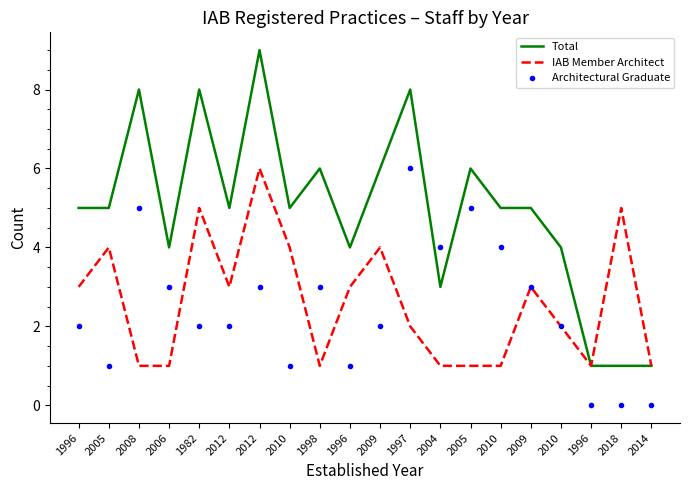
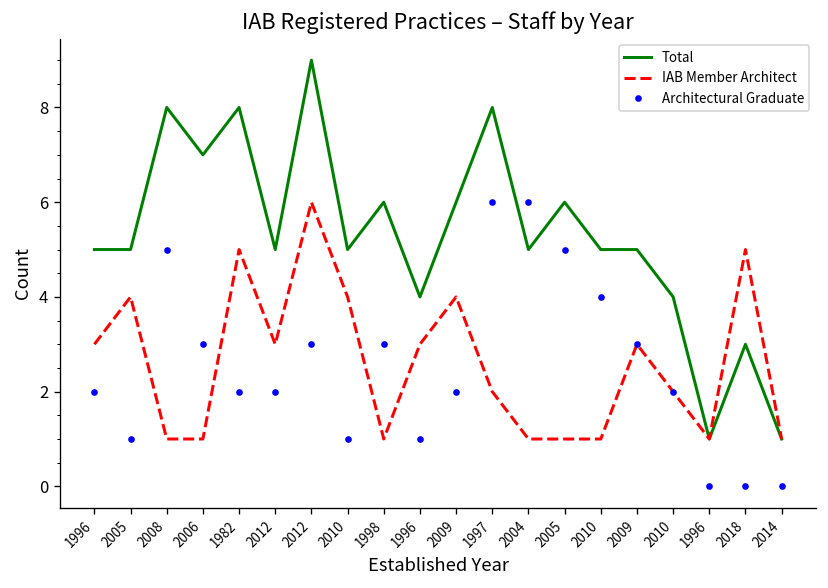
  {
    "Total": {
      "2008": 8,
-     "2006": 4,
+     "2006": 7,
      "1982": 8,
      "1998": 6,
      "1997": 8,
-     "2004": 3,
-     "2018": 1
+     "2004": 5,
+     "2018": 3
    },
    "IAB Member Architect": {
      "2008": 1,
      "2006": 1,
      "1982": 5,
      "1998": 1,
      "1997": 2,
      "2004": 1,
      "2018": 5
    },
    "Architectural Graduate": {
      "2008": 5,
      "2006": 3,
      "1982": 2,
      "1998": 3,
      "1997": 6,
-     "2004": 4,
+     "2004": 6,
      "2018": 0,
      "2014": 0
    }
  }
